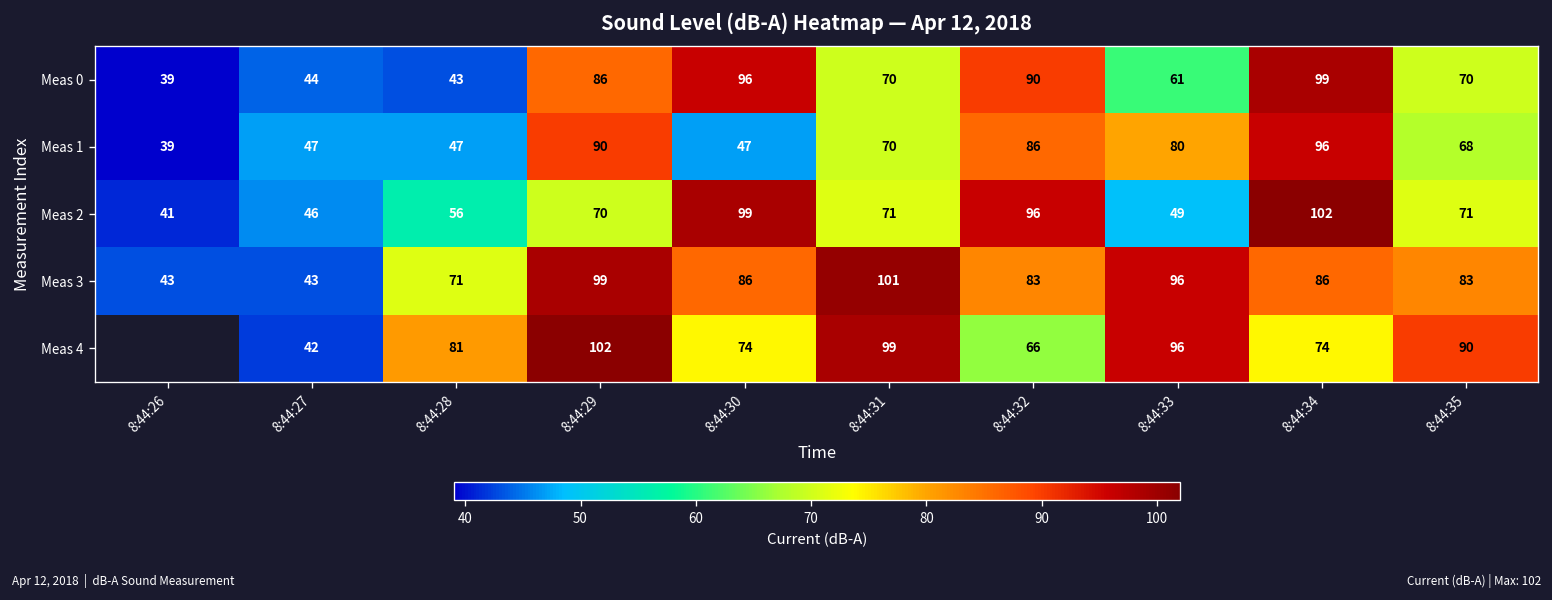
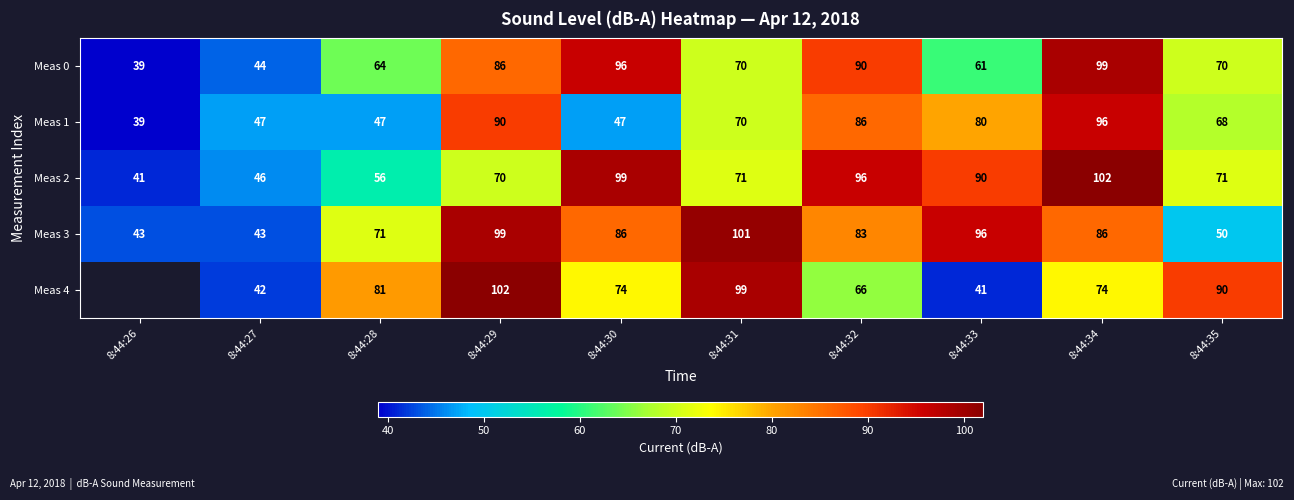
  {
    "Meas 0": {
      "8:44:26": 39,
      "8:44:27": 44,
-     "8:44:28": 43,
+     "8:44:28": 64,
      "8:44:29": 86,
      "8:44:30": 96,
      "8:44:31": 70,
      "8:44:32": 90,
      "8:44:33": 61,
      "8:44:34": 99,
      "8:44:35": 70
    },
    "Meas 1": {
      "8:44:26": 39,
      "8:44:27": 47,
      "8:44:28": 47,
      "8:44:29": 90,
      "8:44:30": 47,
      "8:44:31": 70,
      "8:44:32": 86,
      "8:44:33": 80,
      "8:44:34": 96,
      "8:44:35": 68
    },
    "Meas 2": {
      "8:44:26": 41,
      "8:44:27": 46,
      "8:44:28": 56,
      "8:44:29": 70,
      "8:44:30": 99,
      "8:44:31": 71,
      "8:44:32": 96,
-     "8:44:33": 49,
+     "8:44:33": 90,
      "8:44:34": 102,
      "8:44:35": 71
    },
    "Meas 3": {
      "8:44:26": 43,
      "8:44:27": 43,
      "8:44:28": 71,
      "8:44:29": 99,
      "8:44:30": 86,
      "8:44:31": 101,
      "8:44:32": 83,
      "8:44:33": 96,
      "8:44:34": 86,
-     "8:44:35": 83
+     "8:44:35": 50
    },
    "Meas 4": {
      "8:44:27": 42,
      "8:44:28": 81,
      "8:44:29": 102,
      "8:44:30": 74,
      "8:44:31": 99,
      "8:44:32": 66,
-     "8:44:33": 96,
+     "8:44:33": 41,
      "8:44:34": 74,
      "8:44:35": 90
    }
  }
